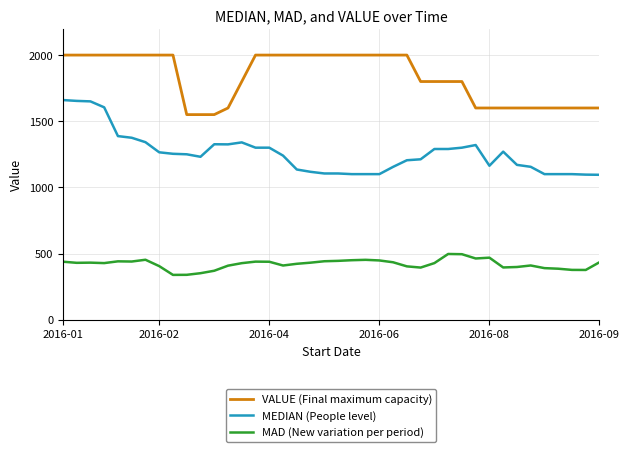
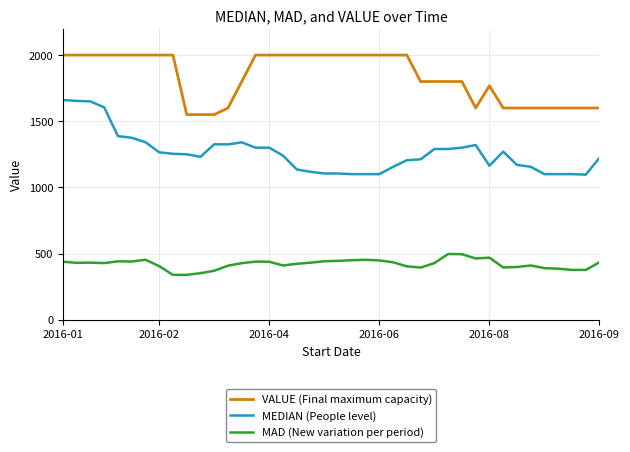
  {
    "VALUE (Final maximum capacity)": {
      "2016-01": 2000,
      "2016-02": 2000,
      "2016-04": 2000,
      "2016-06": 2000,
-     "2016-08": 1600,
+     "2016-08": 1770,
      "2016-09": 1600
    },
    "MEDIAN (People level)": {
      "2016-01": 1660,
      "2016-02": 1270,
      "2016-04": 1300,
      "2016-06": 1100,
      "2016-08": 1160,
-     "2016-09": 1100
+     "2016-09": 1220
    },
    "MAD (New variation per period)": {
      "2016-01": 440,
      "2016-02": 400,
      "2016-04": 440,
      "2016-06": 450,
      "2016-08": 470,
      "2016-09": 430
    }
  }
